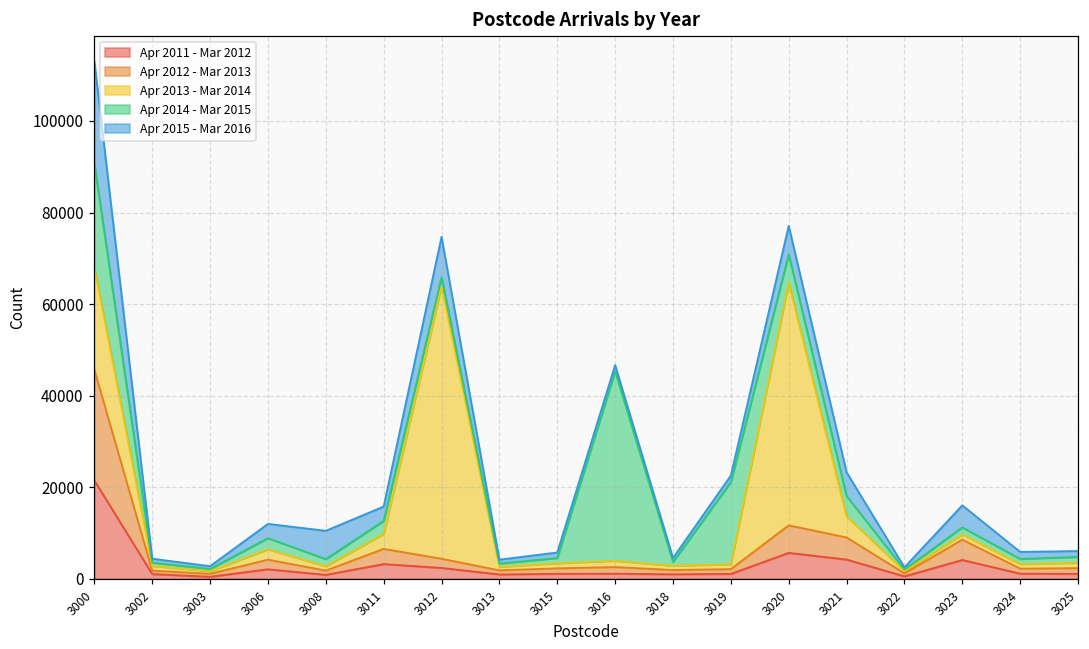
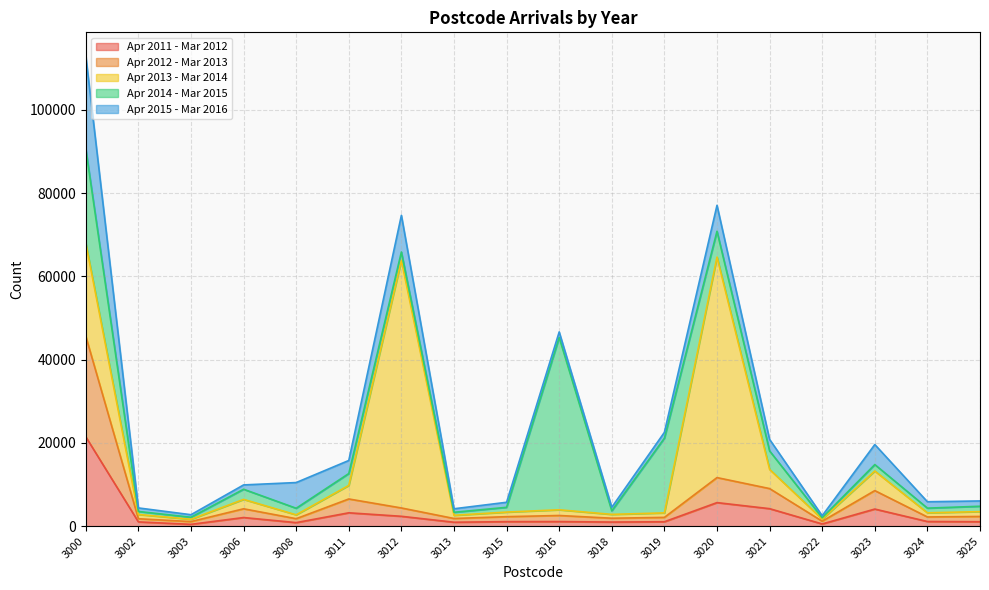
  {
    "Apr 2013 - Mar 2014": {
      "3000": 22000,
      "3002": 1000,
      "3006": 2000,
      "3008": 1000,
      "3011": 3000,
      "3012": 59000,
      "3013": 1000,
      "3015": 1000,
      "3016": 1000,
      "3018": 1000,
      "3019": 1000,
      "3020": 53000,
      "3021": 5000,
-     "3023": 1000,
+     "3023": 5000,
      "3024": 1000,
      "3025": 1000
    },
    "Apr 2014 - Mar 2015": {
      "3000": 23000,
      "3002": 1000,
      "3006": 2000,
      "3008": 2000,
      "3011": 3000,
      "3012": 2000,
      "3013": 1000,
      "3015": 1000,
      "3016": 41000,
      "3018": 1000,
      "3019": 18000,
      "3020": 6000,
      "3021": 4000,
      "3023": 2000,
      "3024": 1000,
      "3025": 1000
    },
    "Apr 2015 - Mar 2016": {
      "3000": 22000,
      "3002": 1000,
-     "3006": 3000,
+     "3006": 1000,
      "3008": 6000,
      "3011": 3000,
      "3012": 9000,
      "3013": 1000,
      "3015": 1000,
      "3016": 1000,
      "3018": 1000,
      "3019": 1000,
      "3020": 6000,
-     "3021": 5000,
+     "3021": 3000,
      "3023": 5000,
      "3024": 2000,
      "3025": 1000
    }
  }
